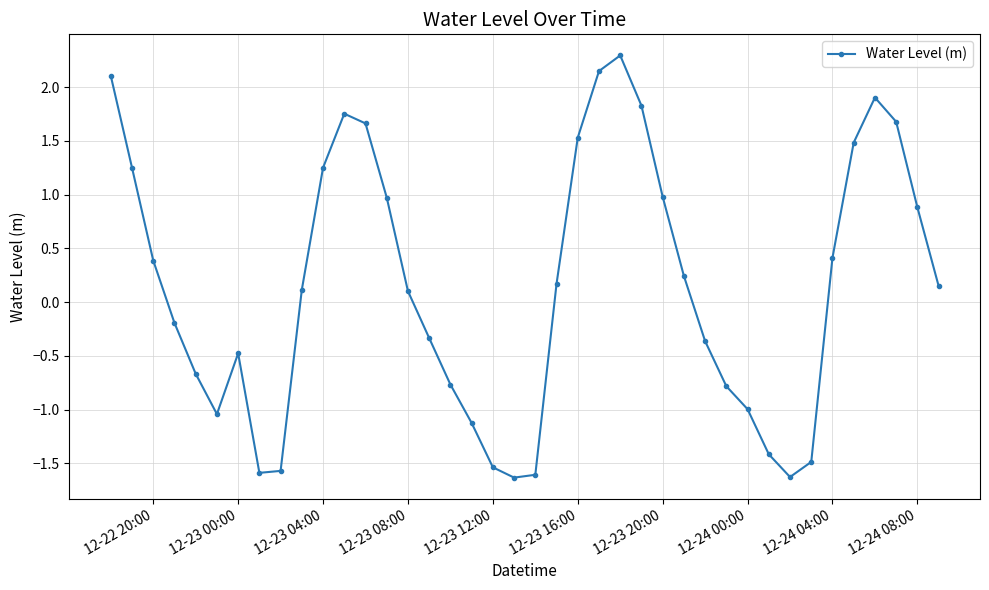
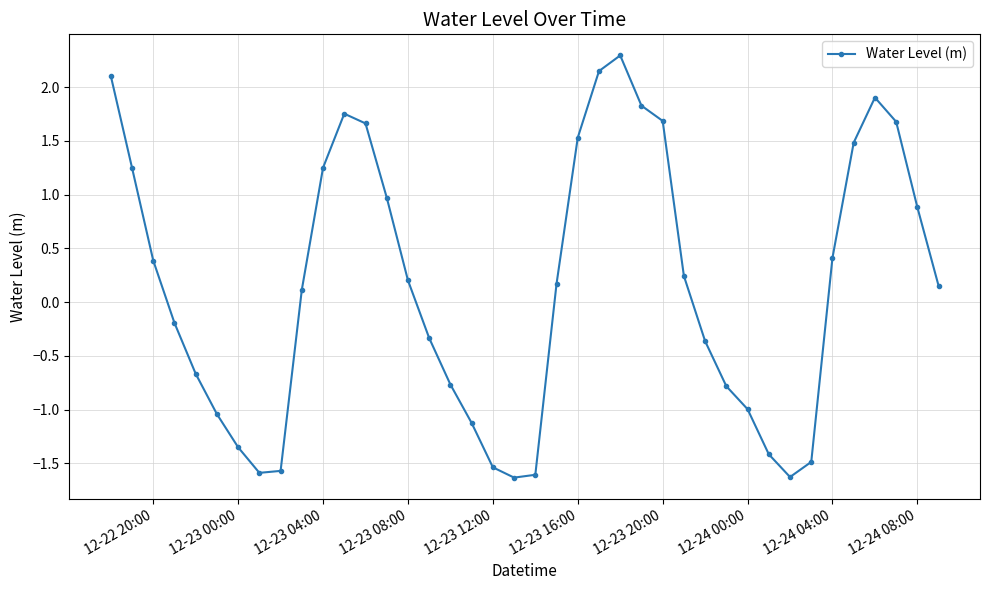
  {
    "12-22 20:00": 0.39,
-   "12-23 00:00": -0.48,
+   "12-23 00:00": -1.35,
    "12-23 04:00": 1.25,
-   "12-23 08:00": 0.10,
+   "12-23 08:00": 0.20,
    "12-23 12:00": -1.54,
    "12-23 16:00": 1.53,
-   "12-23 20:00": 0.98,
+   "12-23 20:00": 1.69,
    "12-24 00:00": -1.00,
    "12-24 04:00": 0.41,
    "12-24 08:00": 0.88
  }
